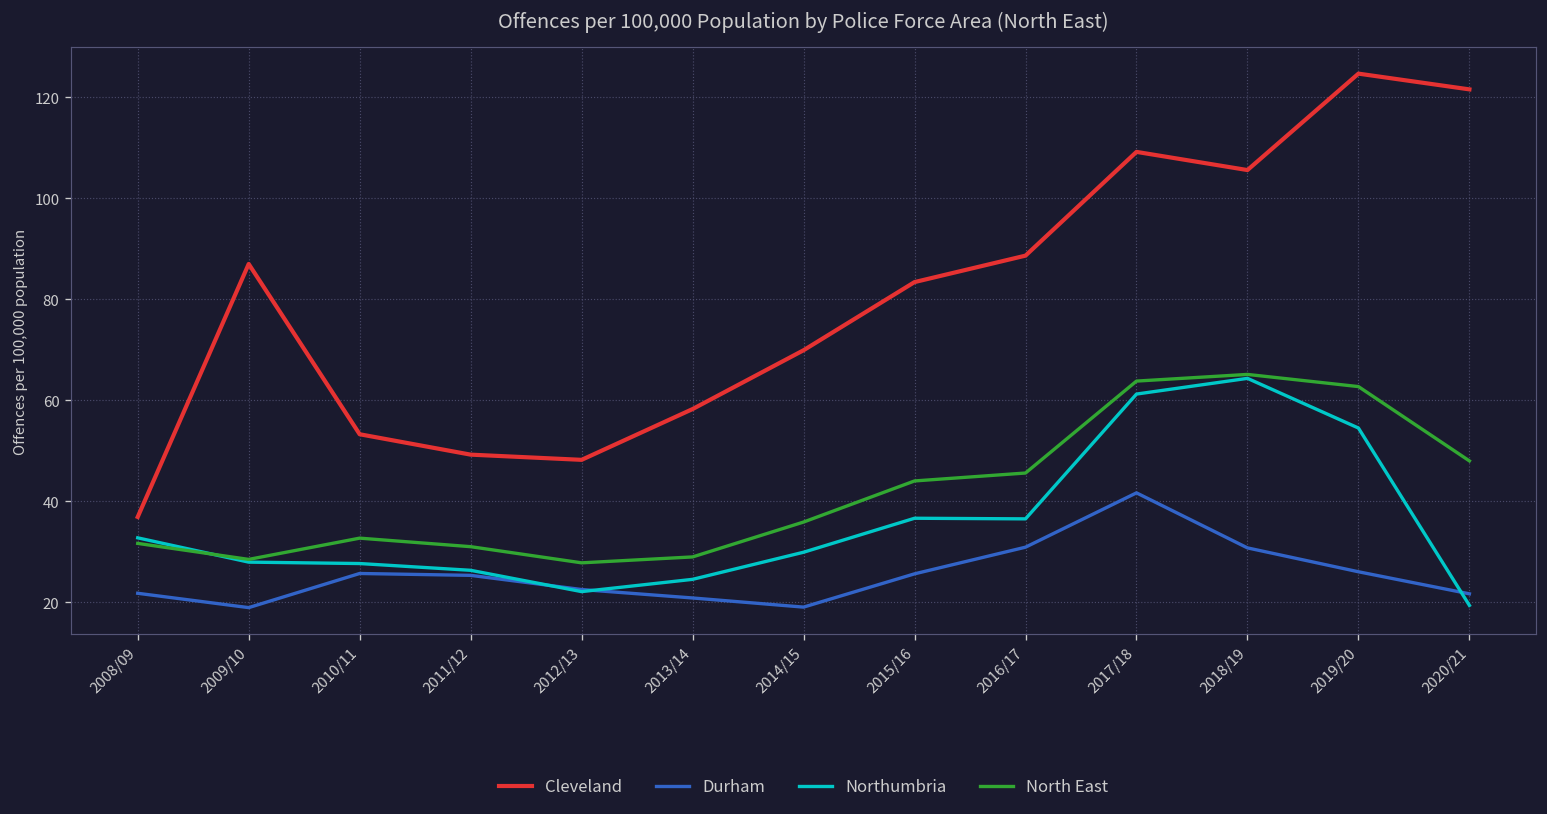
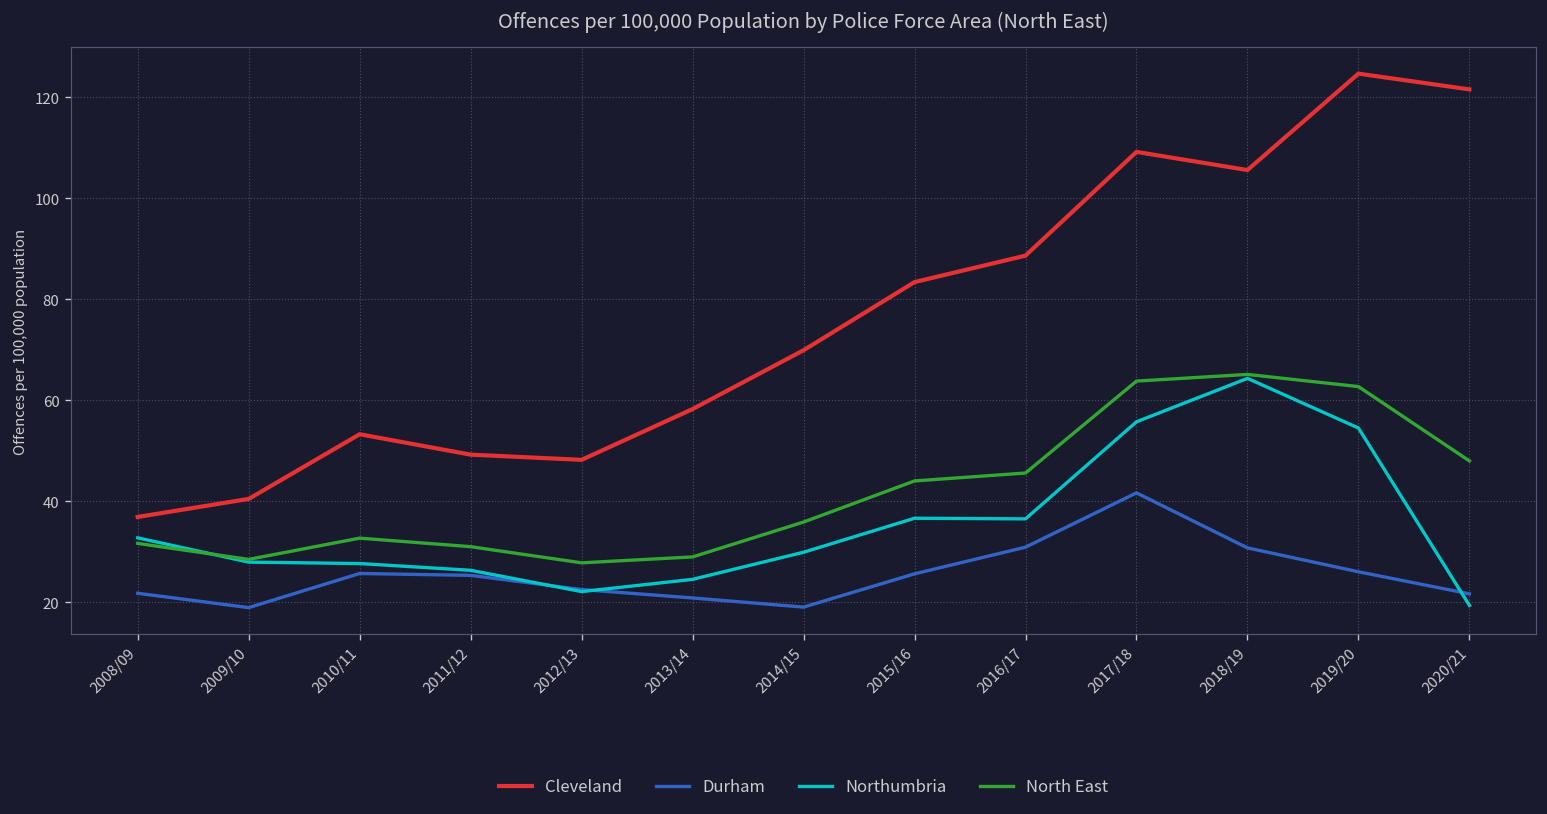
  {
    "Cleveland": {
      "2008/09": 37,
-     "2009/10": 87,
+     "2009/10": 40,
      "2010/11": 53,
      "2011/12": 49,
      "2012/13": 48,
      "2013/14": 58,
      "2014/15": 70,
      "2015/16": 83,
      "2016/17": 89,
      "2017/18": 109,
      "2018/19": 106,
      "2019/20": 125,
      "2020/21": 122
    },
    "Durham": {
      "2008/09": 22,
      "2009/10": 19,
      "2010/11": 26,
      "2011/12": 25,
      "2013/14": 21,
      "2014/15": 19,
      "2015/16": 26,
      "2016/17": 31,
      "2017/18": 42,
      "2018/19": 31,
      "2019/20": 26,
      "2020/21": 22
    },
    "Northumbria": {
      "2008/09": 33,
      "2010/11": 28,
      "2011/12": 26,
      "2013/14": 25,
      "2014/15": 30,
      "2015/16": 37,
      "2016/17": 37,
-     "2017/18": 61,
+     "2017/18": 56,
      "2018/19": 64,
      "2019/20": 55,
      "2020/21": 19
    },
    "North East": {
      "2008/09": 32,
      "2010/11": 33,
      "2011/12": 31,
      "2012/13": 28,
      "2013/14": 29,
      "2014/15": 36,
      "2015/16": 44,
      "2016/17": 46,
      "2017/18": 64,
      "2018/19": 65,
      "2019/20": 63,
      "2020/21": 48
    }
  }
